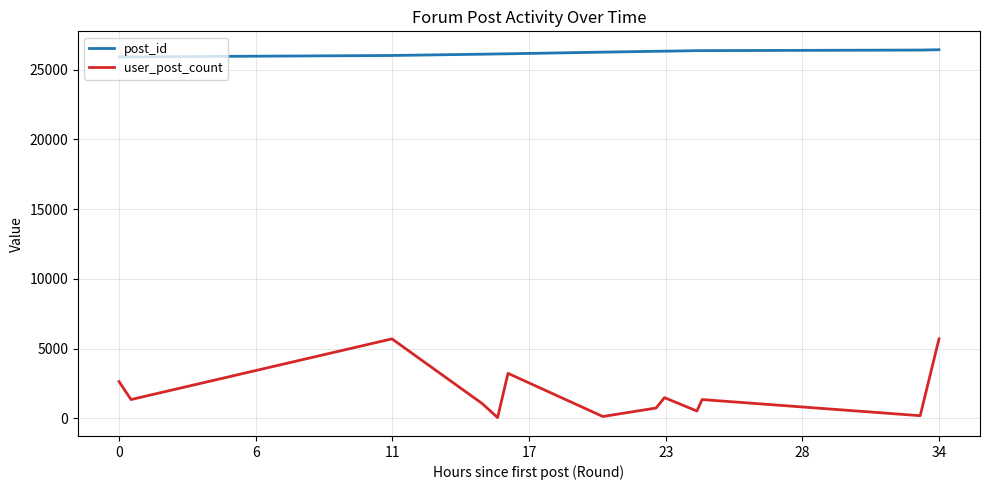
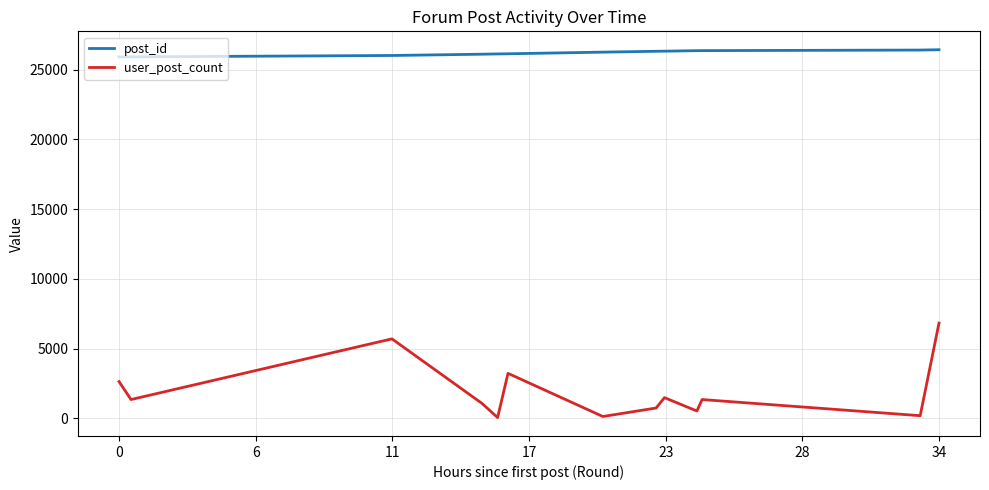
  {
    "post_id": {
      "34": 26400
    },
    "user_post_count": {
      "0": 2600,
-     "34": 5700
+     "34": 6800
    }
  }
